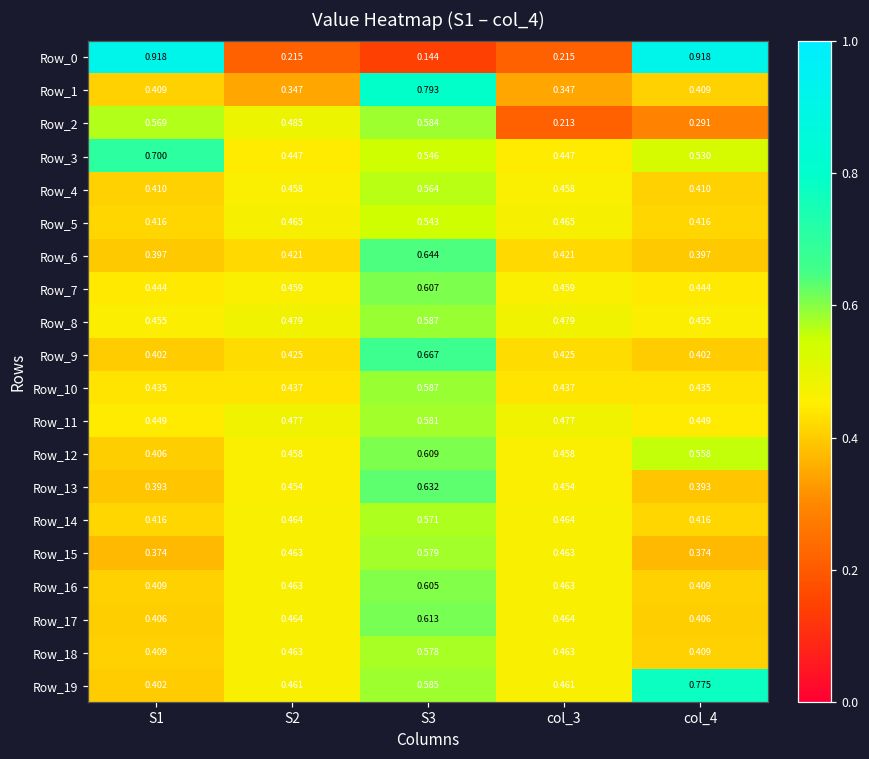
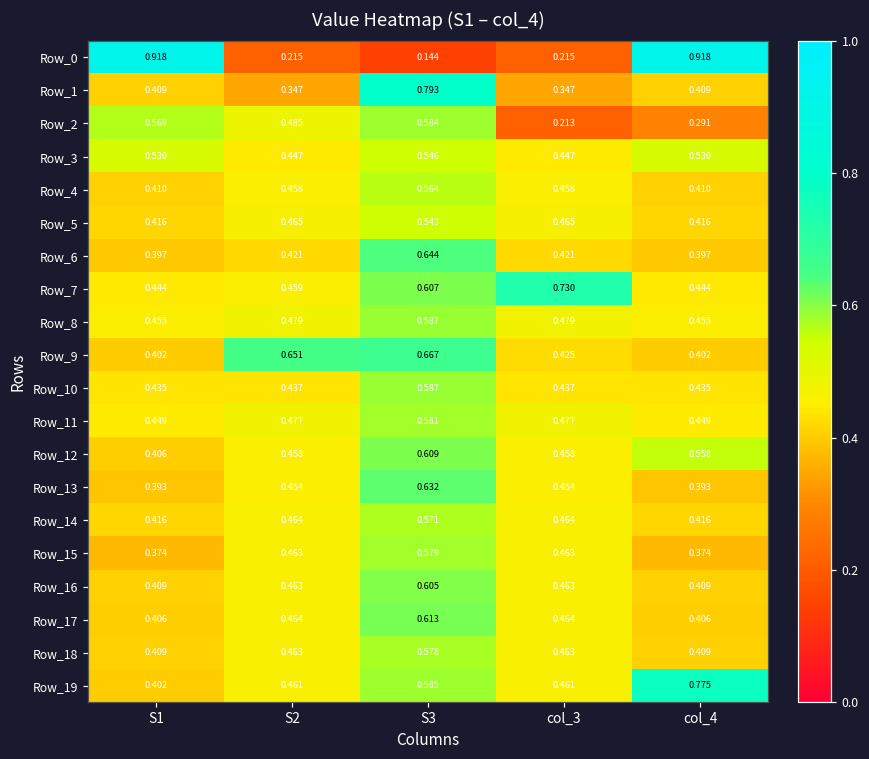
  {
    "Row_0": {
      "S1": 0.918,
      "S2": 0.215,
      "S3": 0.144,
      "col_3": 0.215,
      "col_4": 0.918
    },
    "Row_1": {
      "S1": 0.409,
      "S2": 0.347,
      "S3": 0.793,
      "col_3": 0.347,
      "col_4": 0.409
    },
    "Row_2": {
      "S1": 0.569,
      "S2": 0.485,
      "S3": 0.584,
      "col_3": 0.213,
      "col_4": 0.291
    },
    "Row_3": {
-     "S1": 0.700,
+     "S1": 0.530,
      "S2": 0.447,
      "S3": 0.546,
      "col_3": 0.447,
      "col_4": 0.530
    },
    "Row_4": {
      "S1": 0.410,
      "S2": 0.458,
      "S3": 0.564,
      "col_3": 0.458,
      "col_4": 0.410
    },
    "Row_5": {
      "S1": 0.416,
      "S2": 0.465,
      "S3": 0.543,
      "col_3": 0.465,
      "col_4": 0.416
    },
    "Row_6": {
      "S1": 0.397,
      "S2": 0.421,
      "S3": 0.644,
      "col_3": 0.421,
      "col_4": 0.397
    },
    "Row_7": {
      "S1": 0.444,
      "S2": 0.459,
      "S3": 0.607,
-     "col_3": 0.459,
+     "col_3": 0.730,
      "col_4": 0.444
    },
    "Row_8": {
      "S1": 0.455,
      "S2": 0.479,
      "S3": 0.587,
      "col_3": 0.479,
      "col_4": 0.455
    },
    "Row_9": {
      "S1": 0.402,
-     "S2": 0.425,
+     "S2": 0.651,
      "S3": 0.667,
      "col_3": 0.425,
      "col_4": 0.402
    },
    "Row_10": {
      "S1": 0.435,
      "S2": 0.437,
      "S3": 0.587,
      "col_3": 0.437,
      "col_4": 0.435
    },
    "Row_11": {
      "S1": 0.449,
      "S2": 0.477,
      "S3": 0.581,
      "col_3": 0.477,
      "col_4": 0.449
    },
    "Row_12": {
      "S1": 0.406,
      "S2": 0.458,
      "S3": 0.609,
      "col_3": 0.458,
      "col_4": 0.558
    },
    "Row_13": {
      "S1": 0.393,
      "S2": 0.454,
      "S3": 0.632,
      "col_3": 0.454,
      "col_4": 0.393
    },
    "Row_14": {
      "S1": 0.416,
      "S2": 0.464,
      "S3": 0.571,
      "col_3": 0.464,
      "col_4": 0.416
    },
    "Row_15": {
      "S1": 0.374,
      "S2": 0.463,
      "S3": 0.579,
      "col_3": 0.463,
      "col_4": 0.374
    },
    "Row_16": {
      "S1": 0.409,
      "S2": 0.463,
      "S3": 0.605,
      "col_3": 0.463,
      "col_4": 0.409
    },
    "Row_17": {
      "S1": 0.406,
      "S2": 0.464,
      "S3": 0.613,
      "col_3": 0.464,
      "col_4": 0.406
    },
    "Row_18": {
      "S1": 0.409,
      "S2": 0.463,
      "S3": 0.578,
      "col_3": 0.463,
      "col_4": 0.409
    },
    "Row_19": {
      "S1": 0.402,
      "S2": 0.461,
      "S3": 0.585,
      "col_3": 0.461,
      "col_4": 0.775
    }
  }
